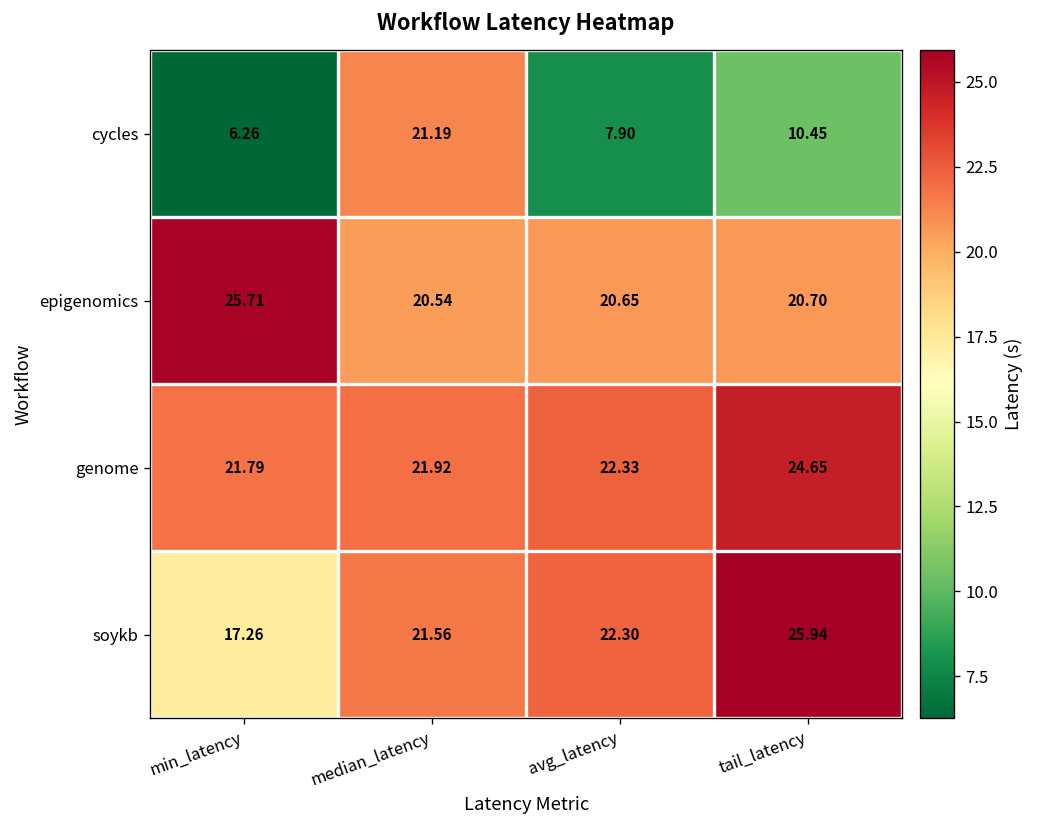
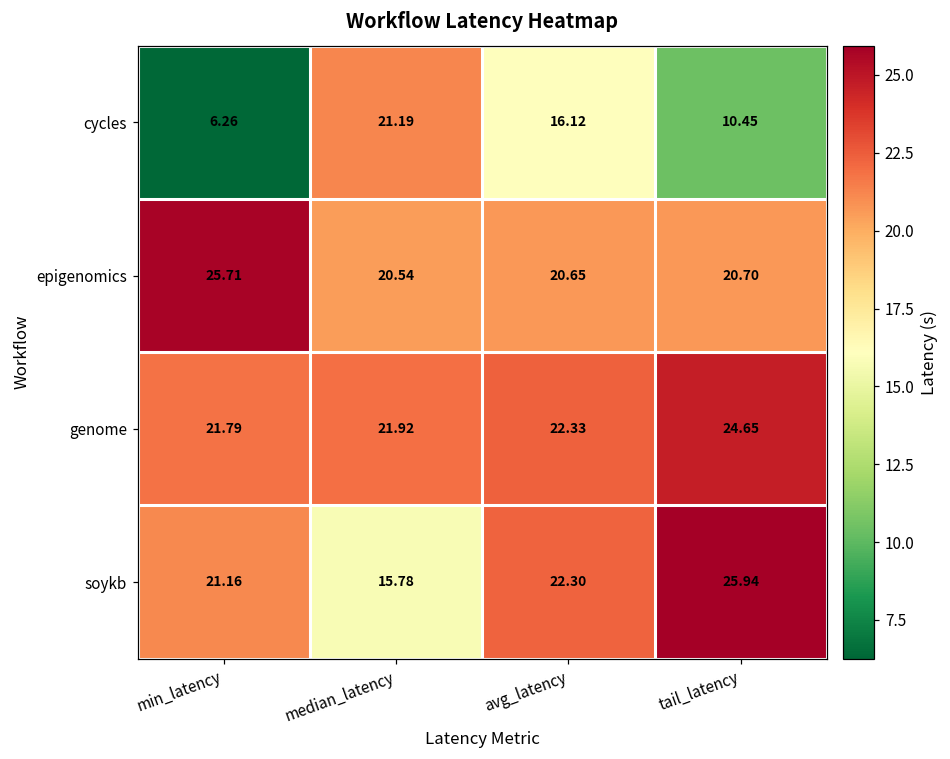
  {
    "cycles": {
      "min_latency": 6.26,
      "median_latency": 21.19,
-     "avg_latency": 7.90,
+     "avg_latency": 16.12,
      "tail_latency": 10.45
    },
    "epigenomics": {
      "min_latency": 25.71,
      "median_latency": 20.54,
      "avg_latency": 20.65,
      "tail_latency": 20.70
    },
    "genome": {
      "min_latency": 21.79,
      "median_latency": 21.92,
      "avg_latency": 22.33,
      "tail_latency": 24.65
    },
    "soykb": {
-     "min_latency": 17.26,
-     "median_latency": 21.56,
+     "min_latency": 21.16,
+     "median_latency": 15.78,
      "avg_latency": 22.30,
      "tail_latency": 25.94
    }
  }
